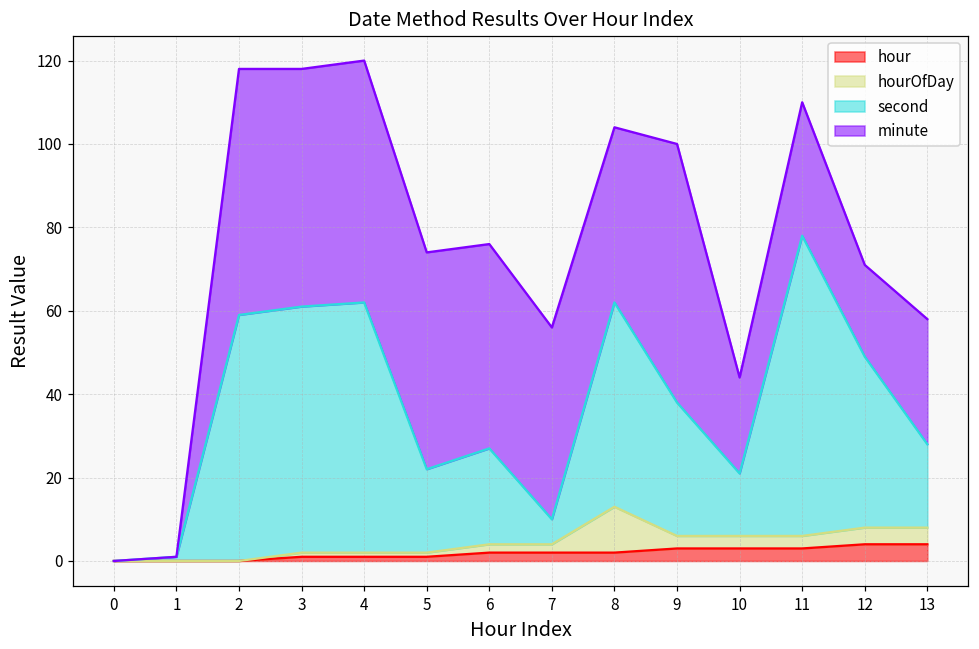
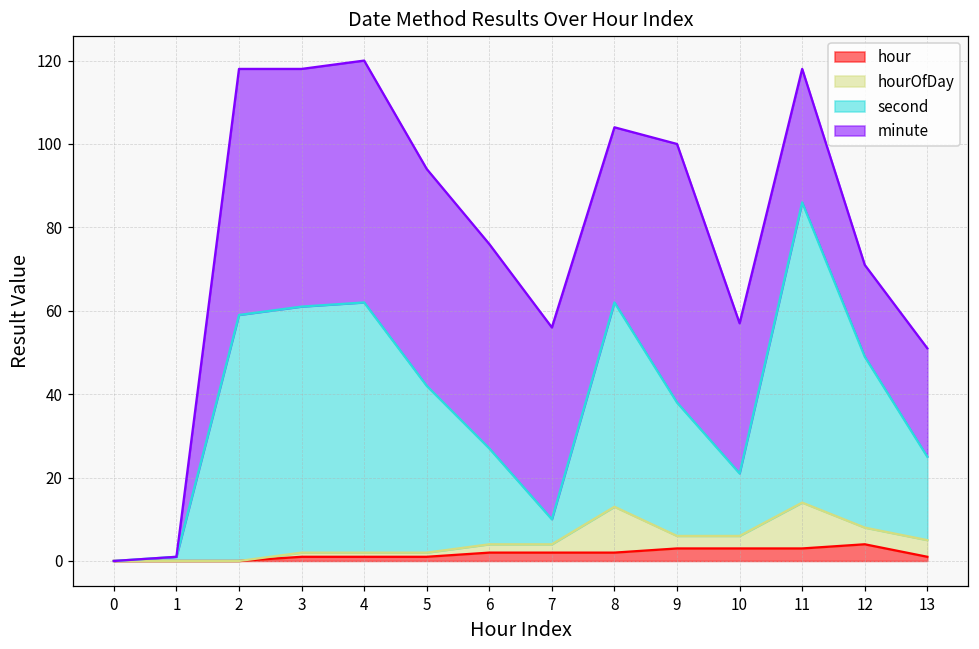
  {
    "hour": {
      "3": 1,
      "4": 1,
      "5": 1,
      "6": 2,
      "7": 2,
      "8": 2,
      "9": 3,
      "10": 3,
      "11": 3,
      "12": 4,
-     "13": 4
+     "13": 1
    },
    "hourOfDay": {
      "3": 1,
      "4": 1,
      "5": 1,
      "6": 2,
      "7": 2,
      "8": 11,
      "9": 3,
      "10": 3,
-     "11": 3,
+     "11": 11,
      "12": 4,
      "13": 4
    },
    "second": {
      "2": 59,
      "3": 59,
      "4": 60,
-     "5": 20,
+     "5": 40,
      "6": 23,
      "7": 6,
      "8": 49,
      "9": 32,
      "10": 15,
      "11": 72,
      "12": 41,
      "13": 20
    },
    "minute": {
      "2": 59,
      "3": 57,
      "4": 58,
      "5": 52,
      "6": 49,
      "7": 46,
      "8": 42,
      "9": 62,
-     "10": 23,
+     "10": 36,
      "11": 32,
      "12": 22,
-     "13": 30
+     "13": 26
    }
  }
